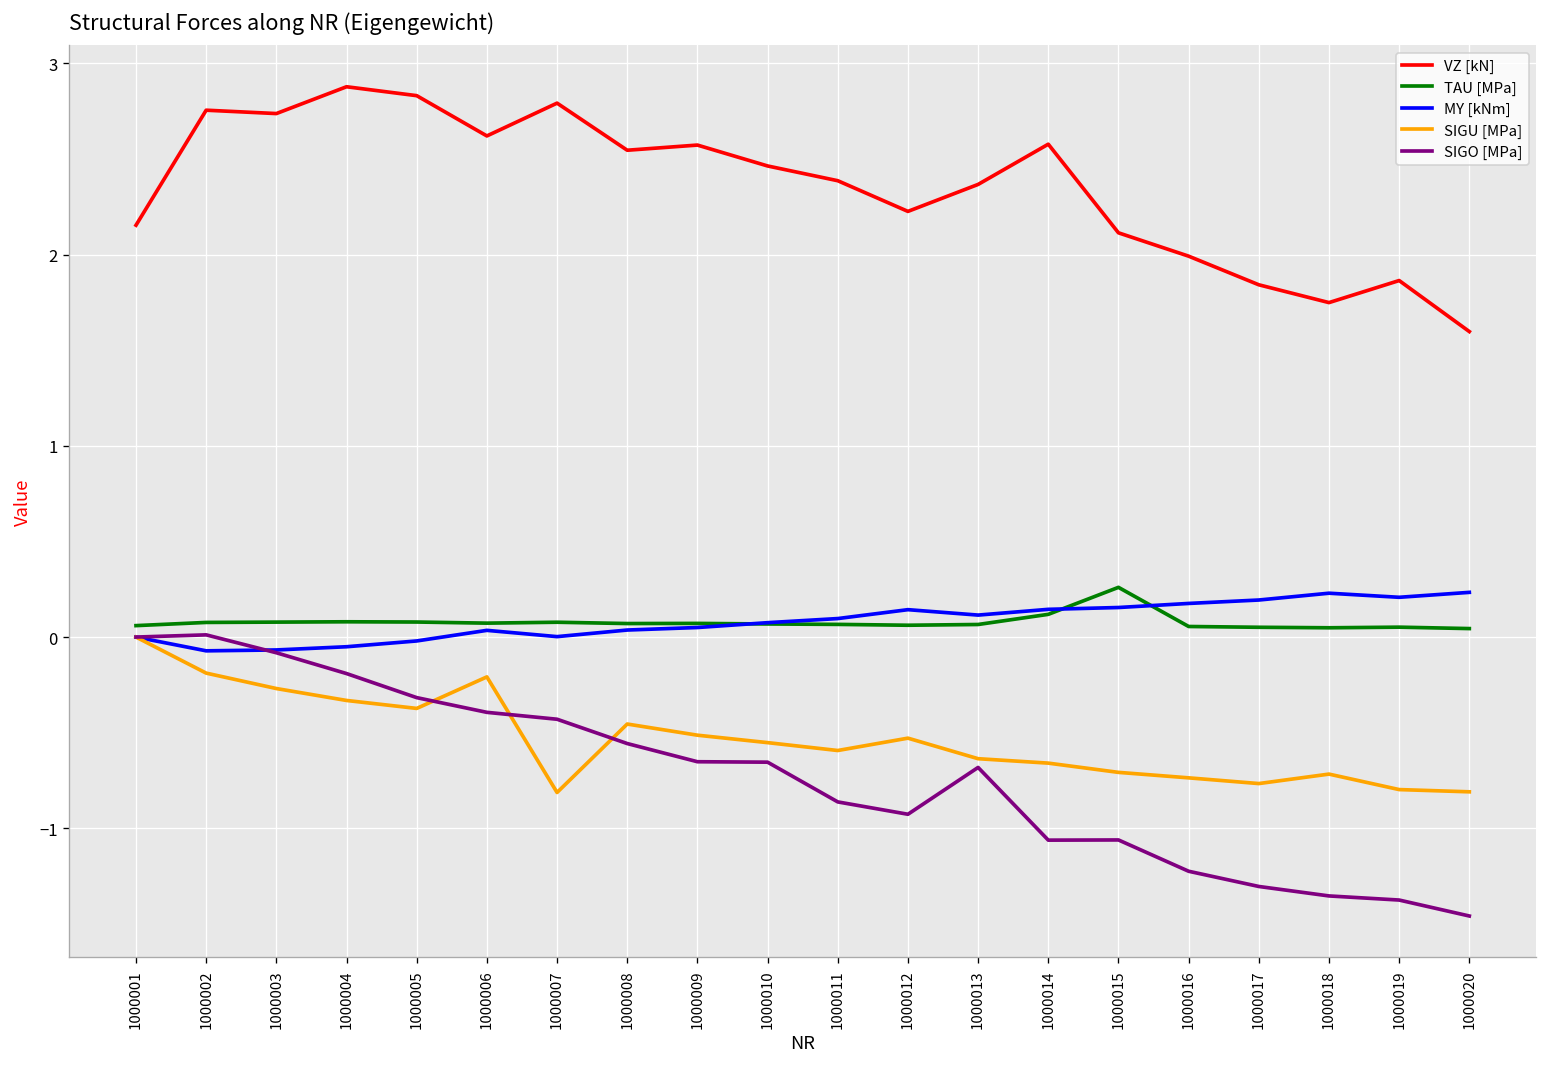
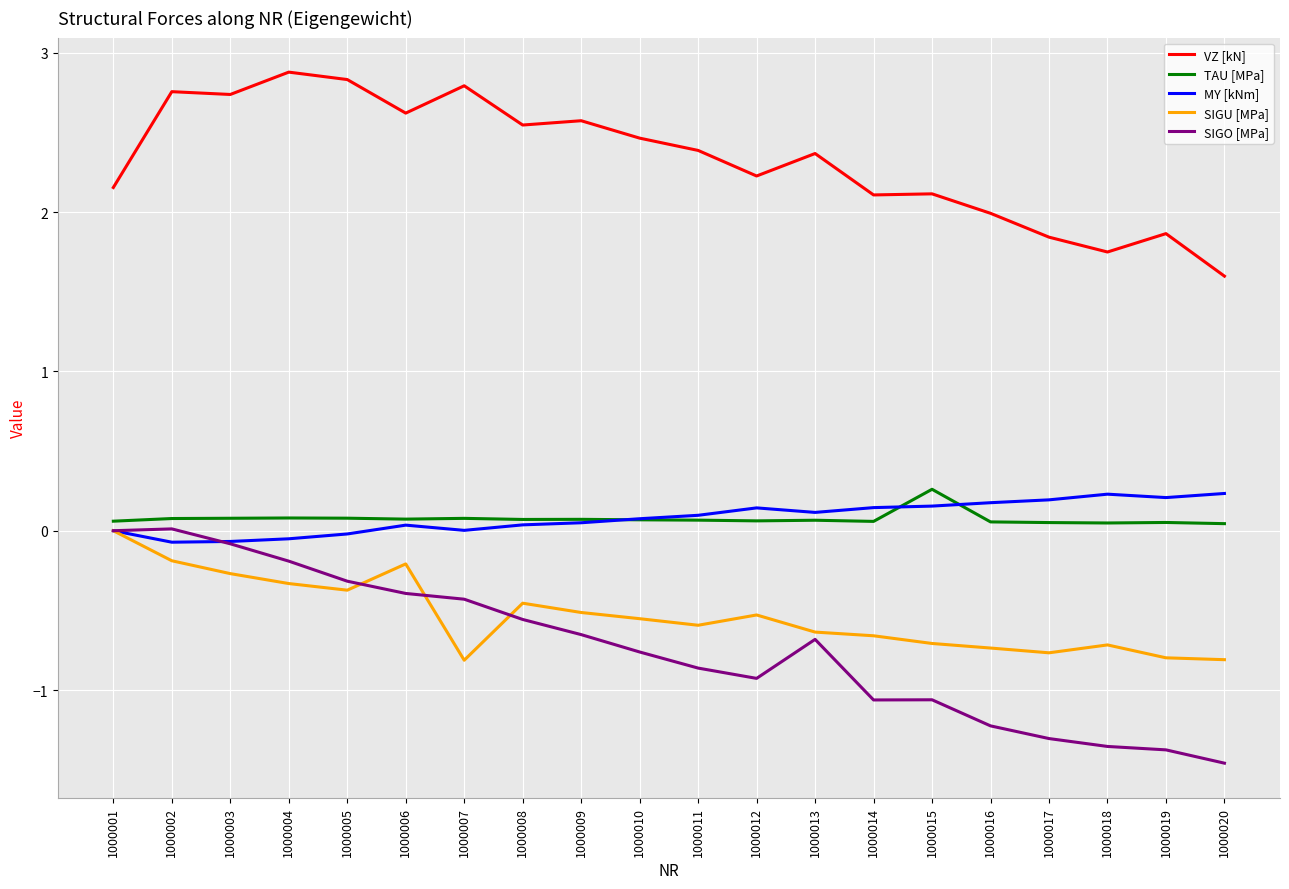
  {
    "VZ [kN]": {
      "1000001": 2.15,
      "1000002": 2.76,
      "1000003": 2.74,
      "1000004": 2.88,
      "1000005": 2.83,
      "1000006": 2.62,
      "1000007": 2.79,
      "1000008": 2.55,
      "1000009": 2.57,
      "1000010": 2.46,
      "1000011": 2.39,
      "1000012": 2.23,
      "1000013": 2.37,
-     "1000014": 2.58,
+     "1000014": 2.11,
      "1000015": 2.11,
      "1000016": 1.99,
      "1000017": 1.84,
      "1000018": 1.75,
      "1000019": 1.86,
      "1000020": 1.60
    },
    "TAU [MPa]": {
      "1000001": 0.06,
      "1000002": 0.08,
      "1000003": 0.08,
      "1000004": 0.08,
      "1000005": 0.08,
      "1000006": 0.07,
      "1000007": 0.08,
      "1000008": 0.07,
      "1000009": 0.07,
      "1000011": 0.07,
      "1000012": 0.06,
      "1000013": 0.07,
-     "1000014": 0.12,
+     "1000014": 0.06,
      "1000015": 0.26,
      "1000016": 0.06,
      "1000017": 0.05,
      "1000018": 0.05,
      "1000019": 0.05,
      "1000020": 0.04
    },
    "MY [kNm]": {
      "1000002": -0.07,
      "1000004": -0.05,
      "1000005": -0.02,
      "1000006": 0.04,
      "1000007": 0.00,
      "1000008": 0.04,
      "1000009": 0.05,
      "1000011": 0.10,
      "1000012": 0.14,
      "1000013": 0.11,
      "1000014": 0.15,
      "1000015": 0.15,
      "1000016": 0.18,
      "1000017": 0.19,
      "1000018": 0.23,
      "1000019": 0.21,
      "1000020": 0.23
    },
    "SIGU [MPa]": {
      "1000002": -0.19,
      "1000003": -0.27,
      "1000004": -0.33,
      "1000005": -0.37,
      "1000006": -0.21,
      "1000007": -0.81,
      "1000008": -0.45,
      "1000009": -0.51,
      "1000010": -0.55,
      "1000011": -0.59,
      "1000012": -0.53,
      "1000013": -0.64,
      "1000014": -0.66,
      "1000015": -0.71,
      "1000016": -0.74,
      "1000017": -0.77,
      "1000018": -0.72,
      "1000019": -0.80,
      "1000020": -0.81
    },
    "SIGO [MPa]": {
      "1000002": 0.01,
      "1000004": -0.19,
      "1000005": -0.32,
      "1000006": -0.39,
      "1000007": -0.43,
      "1000008": -0.56,
      "1000009": -0.65,
-     "1000010": -0.65,
+     "1000010": -0.76,
      "1000011": -0.86,
      "1000012": -0.93,
      "1000013": -0.68,
      "1000014": -1.06,
      "1000015": -1.06,
      "1000016": -1.22,
      "1000017": -1.30,
      "1000018": -1.35,
      "1000019": -1.38,
      "1000020": -1.46
    }
  }
